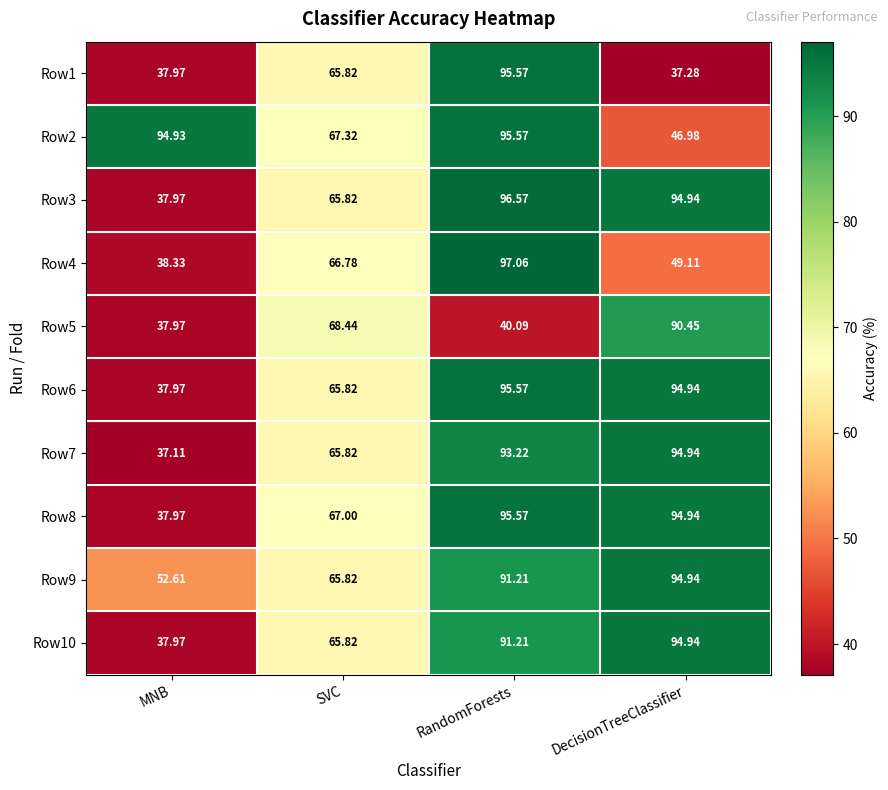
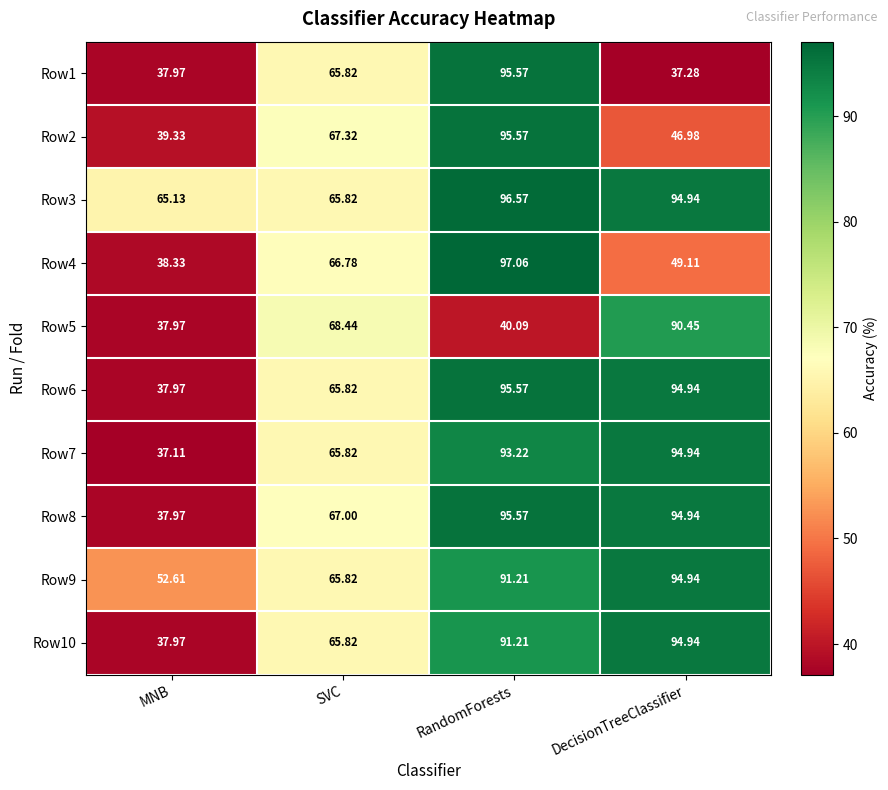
  {
    "Row1": {
      "MNB": 37.97,
      "SVC": 65.82,
      "RandomForests": 95.57,
      "DecisionTreeClassifier": 37.28
    },
    "Row2": {
-     "MNB": 94.93,
+     "MNB": 39.33,
      "SVC": 67.32,
      "RandomForests": 95.57,
      "DecisionTreeClassifier": 46.98
    },
    "Row3": {
-     "MNB": 37.97,
+     "MNB": 65.13,
      "SVC": 65.82,
      "RandomForests": 96.57,
      "DecisionTreeClassifier": 94.94
    },
    "Row4": {
      "MNB": 38.33,
      "SVC": 66.78,
      "RandomForests": 97.06,
      "DecisionTreeClassifier": 49.11
    },
    "Row5": {
      "MNB": 37.97,
      "SVC": 68.44,
      "RandomForests": 40.09,
      "DecisionTreeClassifier": 90.45
    },
    "Row6": {
      "MNB": 37.97,
      "SVC": 65.82,
      "RandomForests": 95.57,
      "DecisionTreeClassifier": 94.94
    },
    "Row7": {
      "MNB": 37.11,
      "SVC": 65.82,
      "RandomForests": 93.22,
      "DecisionTreeClassifier": 94.94
    },
    "Row8": {
      "MNB": 37.97,
      "SVC": 67.00,
      "RandomForests": 95.57,
      "DecisionTreeClassifier": 94.94
    },
    "Row9": {
      "MNB": 52.61,
      "SVC": 65.82,
      "RandomForests": 91.21,
      "DecisionTreeClassifier": 94.94
    },
    "Row10": {
      "MNB": 37.97,
      "SVC": 65.82,
      "RandomForests": 91.21,
      "DecisionTreeClassifier": 94.94
    }
  }
